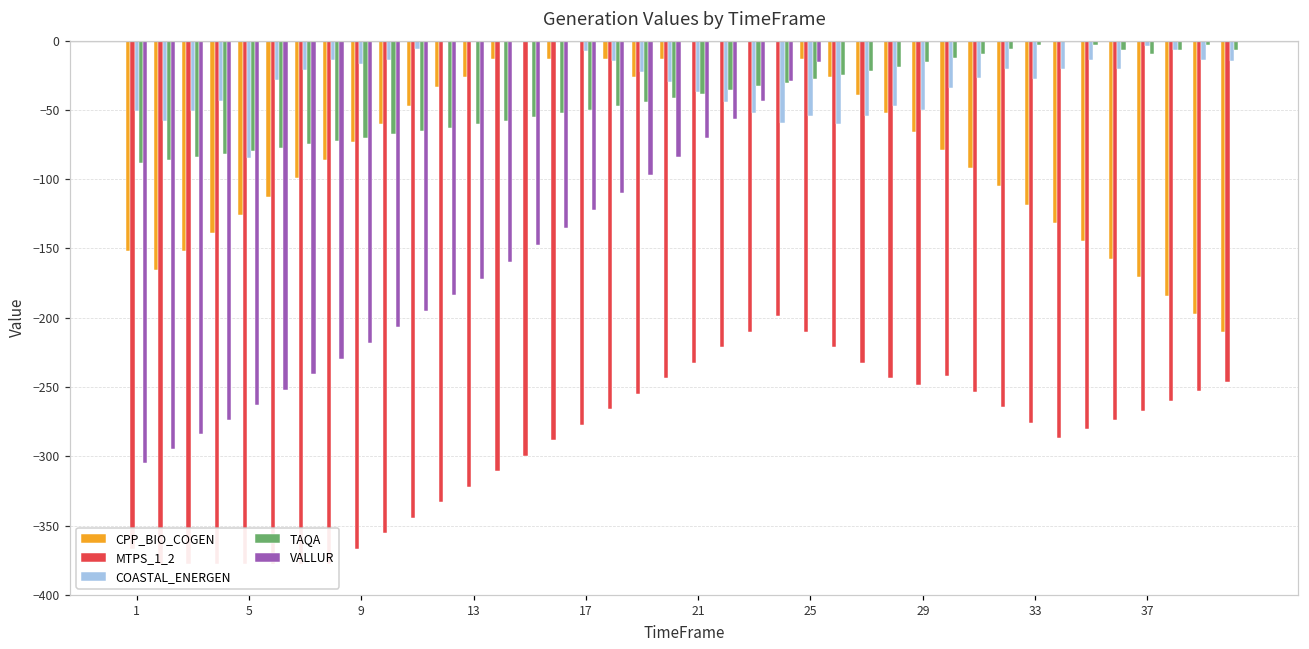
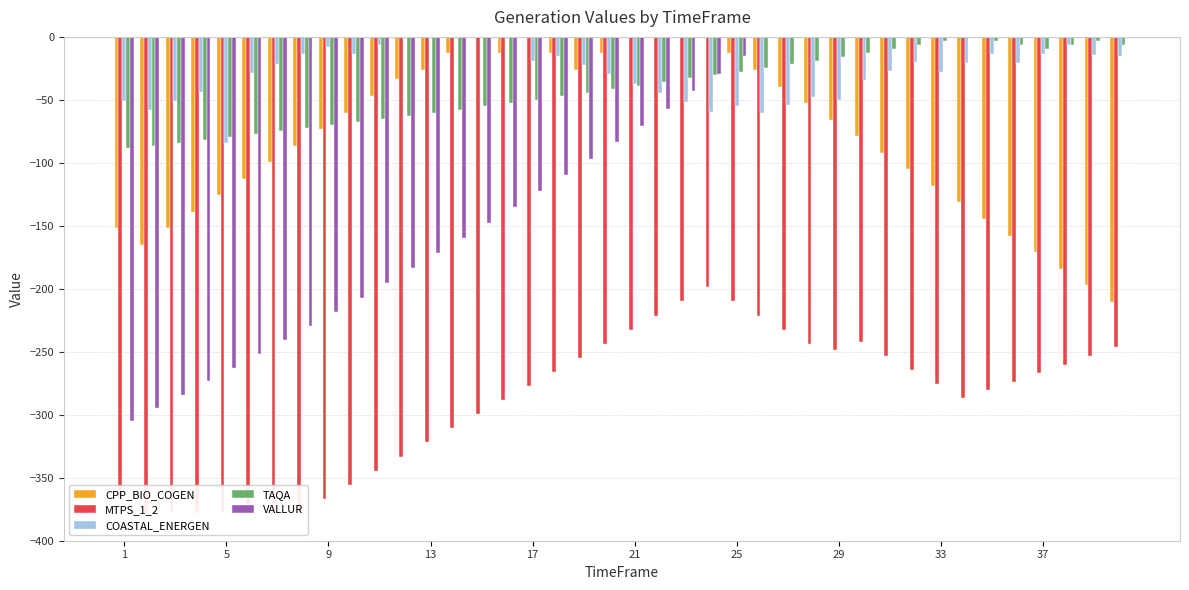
  {
    "COASTAL_ENERGEN": {
      "1": -51,
      "5": -84,
-     "9": -17,
+     "9": -8,
      "13": 0,
-     "17": -7,
+     "17": -19,
      "21": -37,
      "25": -55,
      "29": -50,
      "33": -28,
-     "37": -4
+     "37": -14
    }
  }
